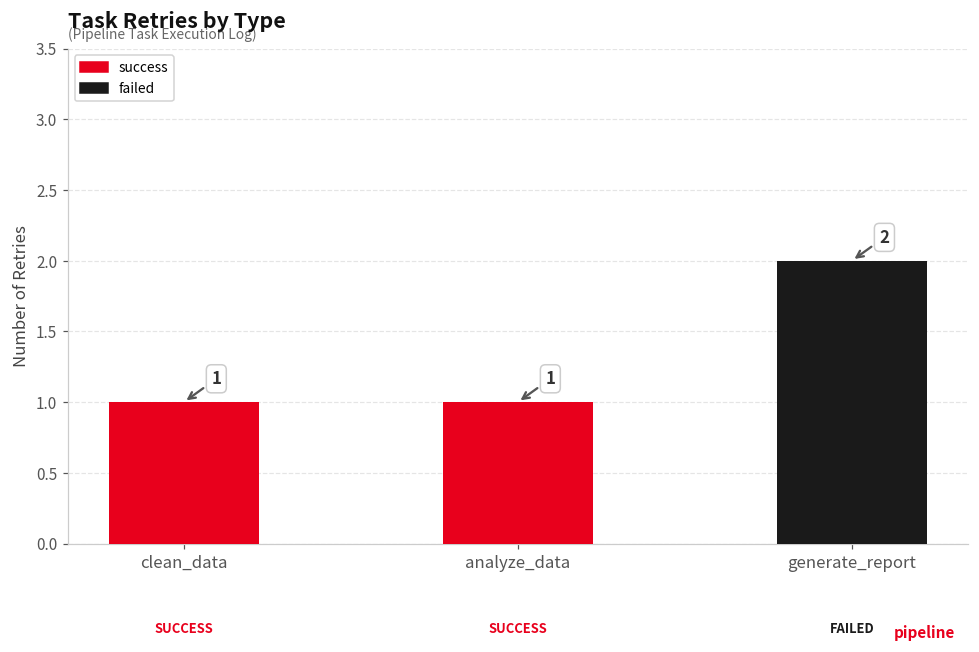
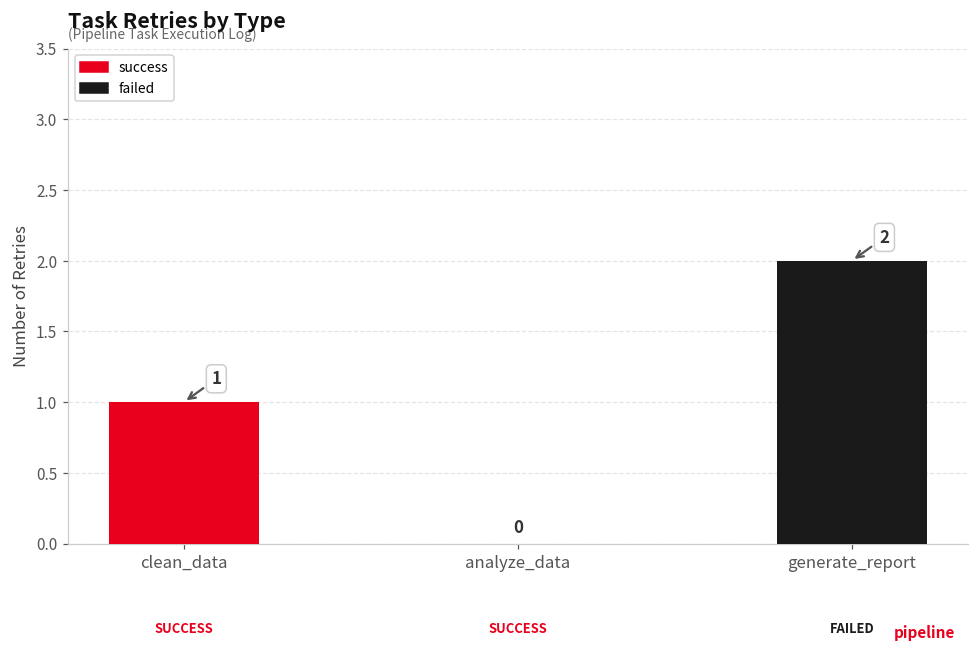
  {
-   "analyze_data": 1
+   "analyze_data": 0
  }
